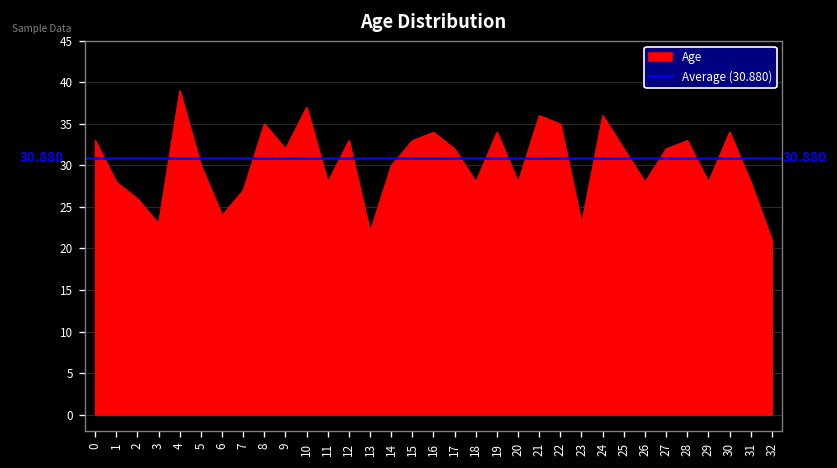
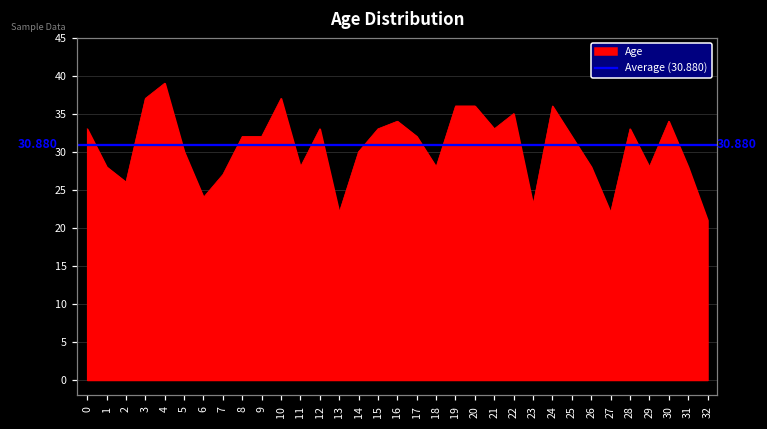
  {
    "0": 33,
    "1": 28,
    "2": 26,
-   "3": 23,
+   "3": 37,
    "4": 39,
    "5": 30,
    "6": 24,
    "7": 27,
-   "8": 35,
+   "8": 32,
    "9": 32,
    "10": 37,
    "11": 28,
    "12": 33,
    "13": 22,
    "14": 30,
    "15": 33,
    "16": 34,
    "17": 32,
    "18": 28,
-   "19": 34,
-   "20": 28,
-   "21": 36,
+   "19": 36,
+   "20": 36,
+   "21": 33,
    "22": 35,
    "23": 23,
    "24": 36,
    "25": 32,
    "26": 28,
-   "27": 32,
+   "27": 22,
    "28": 33,
    "29": 28,
    "30": 34,
    "31": 28,
    "32": 21
  }
